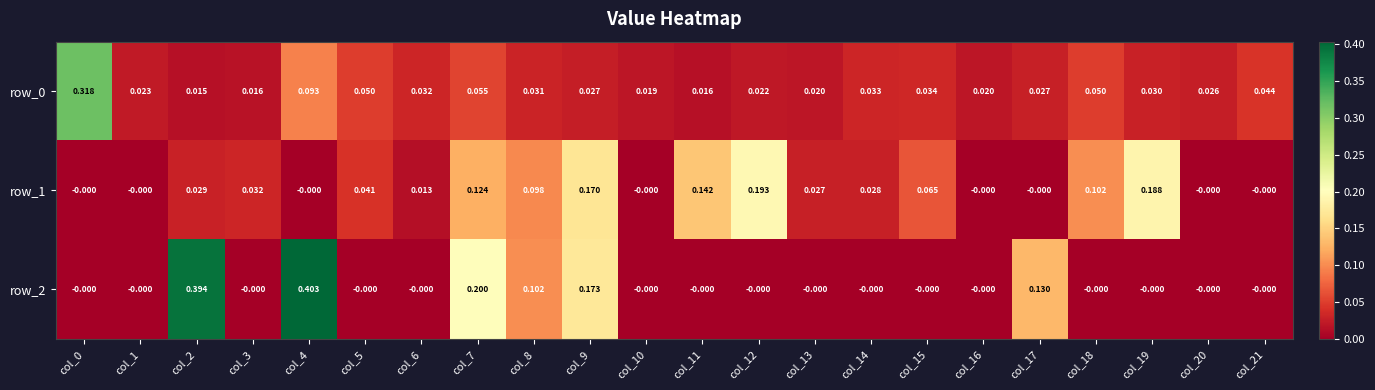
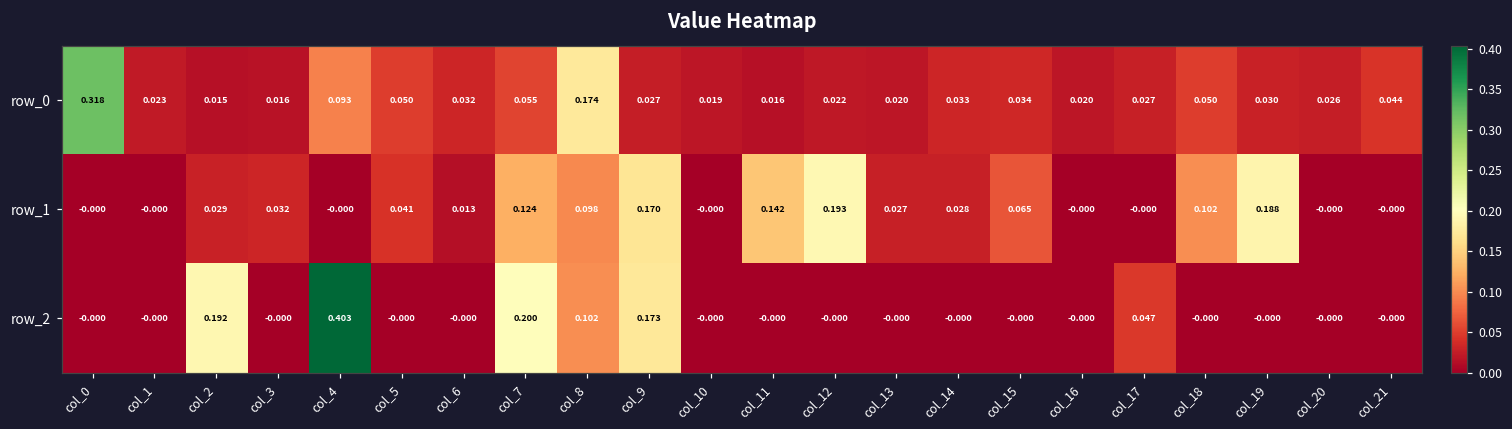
  {
    "row_0": {
      "col_0": 0.318,
      "col_1": 0.023,
      "col_2": 0.015,
      "col_3": 0.016,
      "col_4": 0.093,
      "col_5": 0.050,
      "col_6": 0.032,
      "col_7": 0.055,
-     "col_8": 0.031,
+     "col_8": 0.174,
      "col_9": 0.027,
      "col_10": 0.019,
      "col_11": 0.016,
      "col_12": 0.022,
      "col_13": 0.020,
      "col_14": 0.033,
      "col_15": 0.034,
      "col_16": 0.020,
      "col_17": 0.027,
      "col_18": 0.050,
      "col_19": 0.030,
      "col_20": 0.026,
      "col_21": 0.044
    },
    "row_1": {
      "col_0": -0.000,
      "col_1": -0.000,
      "col_2": 0.029,
      "col_3": 0.032,
      "col_4": -0.000,
      "col_5": 0.041,
      "col_6": 0.013,
      "col_7": 0.124,
      "col_8": 0.098,
      "col_9": 0.170,
      "col_10": -0.000,
      "col_11": 0.142,
      "col_12": 0.193,
      "col_13": 0.027,
      "col_14": 0.028,
      "col_15": 0.065,
      "col_16": -0.000,
      "col_17": -0.000,
      "col_18": 0.102,
      "col_19": 0.188,
      "col_20": -0.000,
      "col_21": -0.000
    },
    "row_2": {
      "col_0": -0.000,
      "col_1": -0.000,
-     "col_2": 0.394,
+     "col_2": 0.192,
      "col_3": -0.000,
      "col_4": 0.403,
      "col_5": -0.000,
      "col_6": -0.000,
      "col_7": 0.200,
      "col_8": 0.102,
      "col_9": 0.173,
      "col_10": -0.000,
      "col_11": -0.000,
      "col_12": -0.000,
      "col_13": -0.000,
      "col_14": -0.000,
      "col_15": -0.000,
      "col_16": -0.000,
-     "col_17": 0.130,
+     "col_17": 0.047,
      "col_18": -0.000,
      "col_19": -0.000,
      "col_20": -0.000,
      "col_21": -0.000
    }
  }
